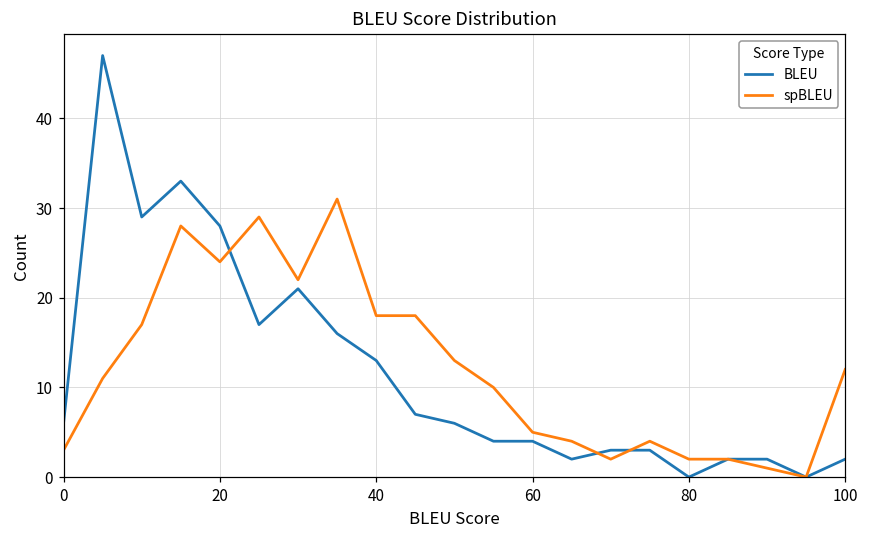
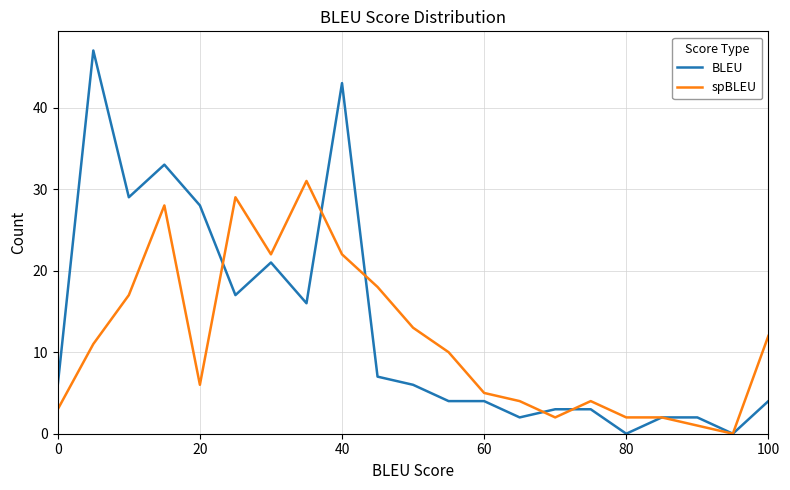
  {
    "BLEU": {
      "0": 6,
      "20": 28,
-     "40": 13,
+     "40": 43,
      "60": 4,
      "80": 0,
-     "100": 2
+     "100": 4
    },
    "spBLEU": {
      "0": 3,
-     "20": 24,
-     "40": 18,
+     "20": 6,
+     "40": 22,
      "60": 5,
      "80": 2,
      "100": 12
    }
  }
